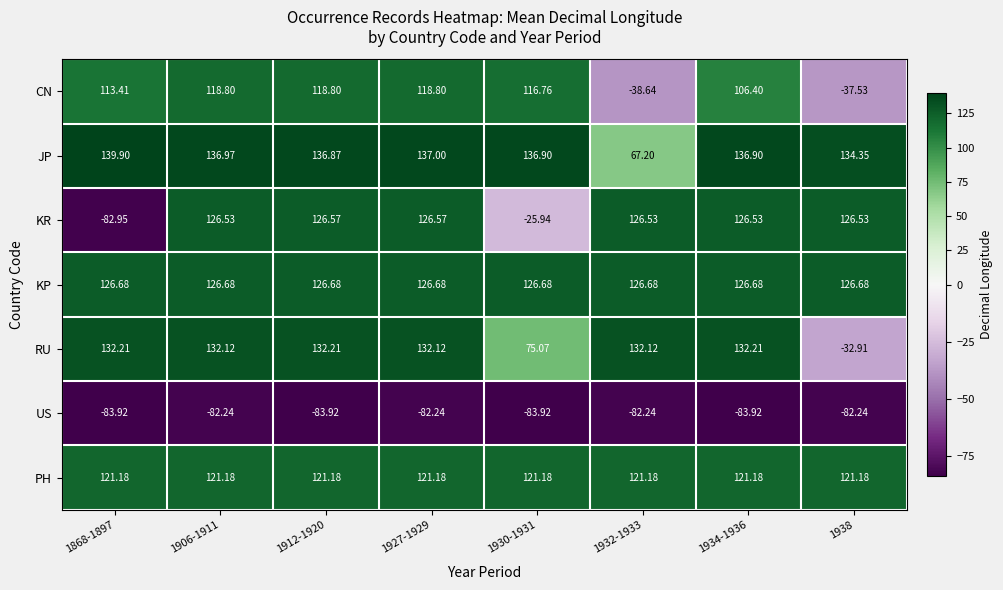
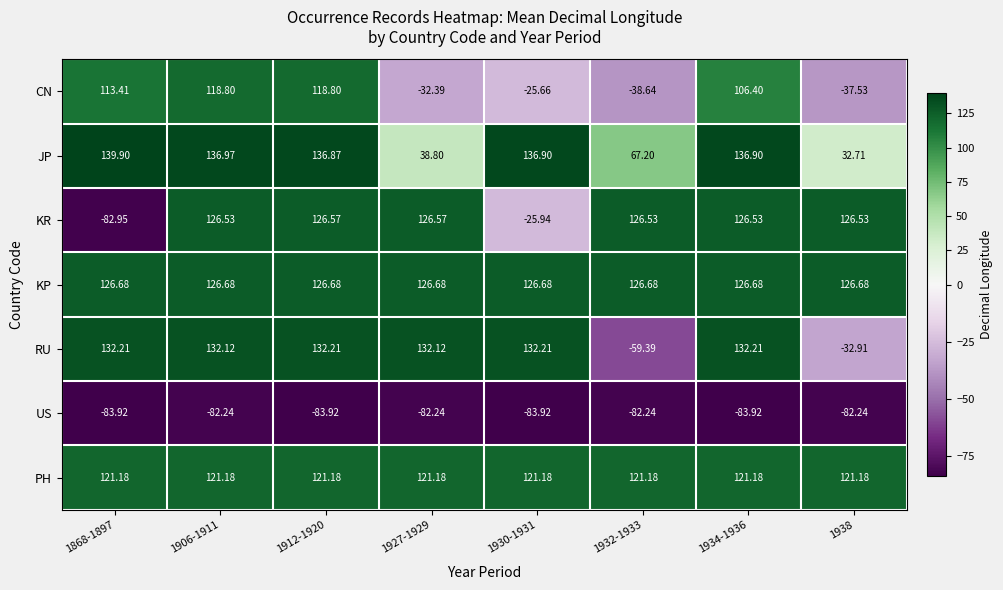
  {
    "CN": {
      "1868-1897": 113.41,
      "1906-1911": 118.80,
      "1912-1920": 118.80,
-     "1927-1929": 118.80,
-     "1930-1931": 116.76,
+     "1927-1929": -32.39,
+     "1930-1931": -25.66,
      "1932-1933": -38.64,
      "1934-1936": 106.40,
      "1938": -37.53
    },
    "JP": {
      "1868-1897": 139.90,
      "1906-1911": 136.97,
      "1912-1920": 136.87,
-     "1927-1929": 137.00,
+     "1927-1929": 38.80,
      "1930-1931": 136.90,
      "1932-1933": 67.20,
      "1934-1936": 136.90,
-     "1938": 134.35
+     "1938": 32.71
    },
    "KR": {
      "1868-1897": -82.95,
      "1906-1911": 126.53,
      "1912-1920": 126.57,
      "1927-1929": 126.57,
      "1930-1931": -25.94,
      "1932-1933": 126.53,
      "1934-1936": 126.53,
      "1938": 126.53
    },
    "KP": {
      "1868-1897": 126.68,
      "1906-1911": 126.68,
      "1912-1920": 126.68,
      "1927-1929": 126.68,
      "1930-1931": 126.68,
      "1932-1933": 126.68,
      "1934-1936": 126.68,
      "1938": 126.68
    },
    "RU": {
      "1868-1897": 132.21,
      "1906-1911": 132.12,
      "1912-1920": 132.21,
      "1927-1929": 132.12,
-     "1930-1931": 75.07,
-     "1932-1933": 132.12,
+     "1930-1931": 132.21,
+     "1932-1933": -59.39,
      "1934-1936": 132.21,
      "1938": -32.91
    },
    "US": {
      "1868-1897": -83.92,
      "1906-1911": -82.24,
      "1912-1920": -83.92,
      "1927-1929": -82.24,
      "1930-1931": -83.92,
      "1932-1933": -82.24,
      "1934-1936": -83.92,
      "1938": -82.24
    },
    "PH": {
      "1868-1897": 121.18,
      "1906-1911": 121.18,
      "1912-1920": 121.18,
      "1927-1929": 121.18,
      "1930-1931": 121.18,
      "1932-1933": 121.18,
      "1934-1936": 121.18,
      "1938": 121.18
    }
  }
